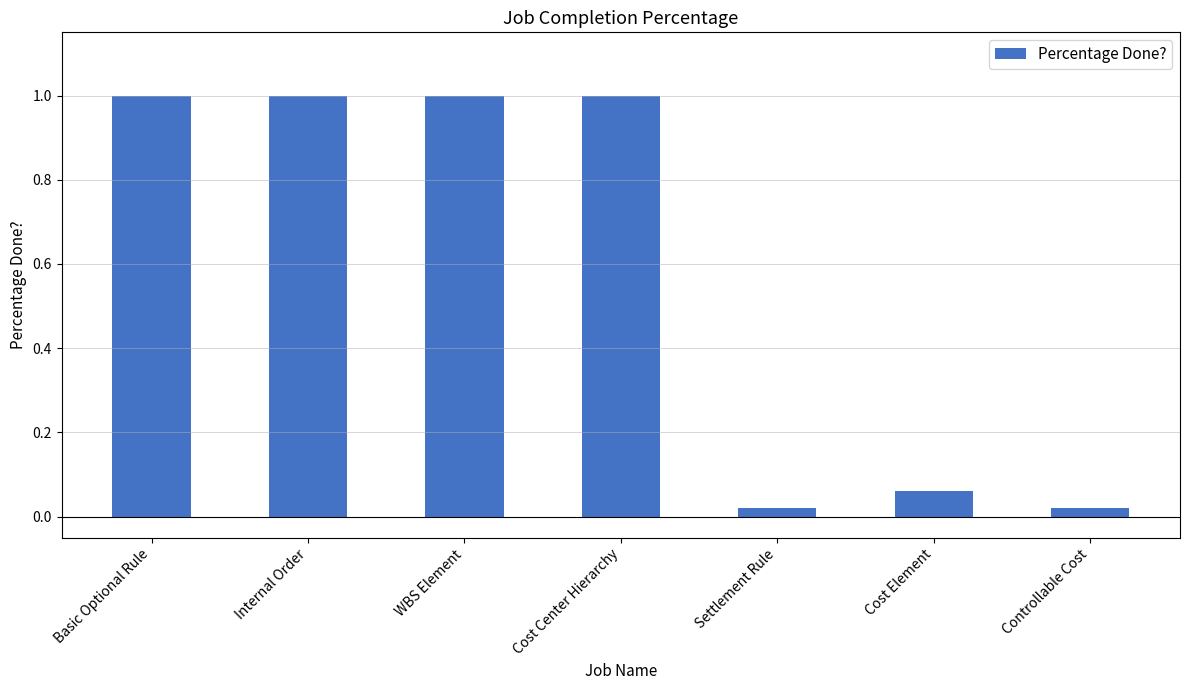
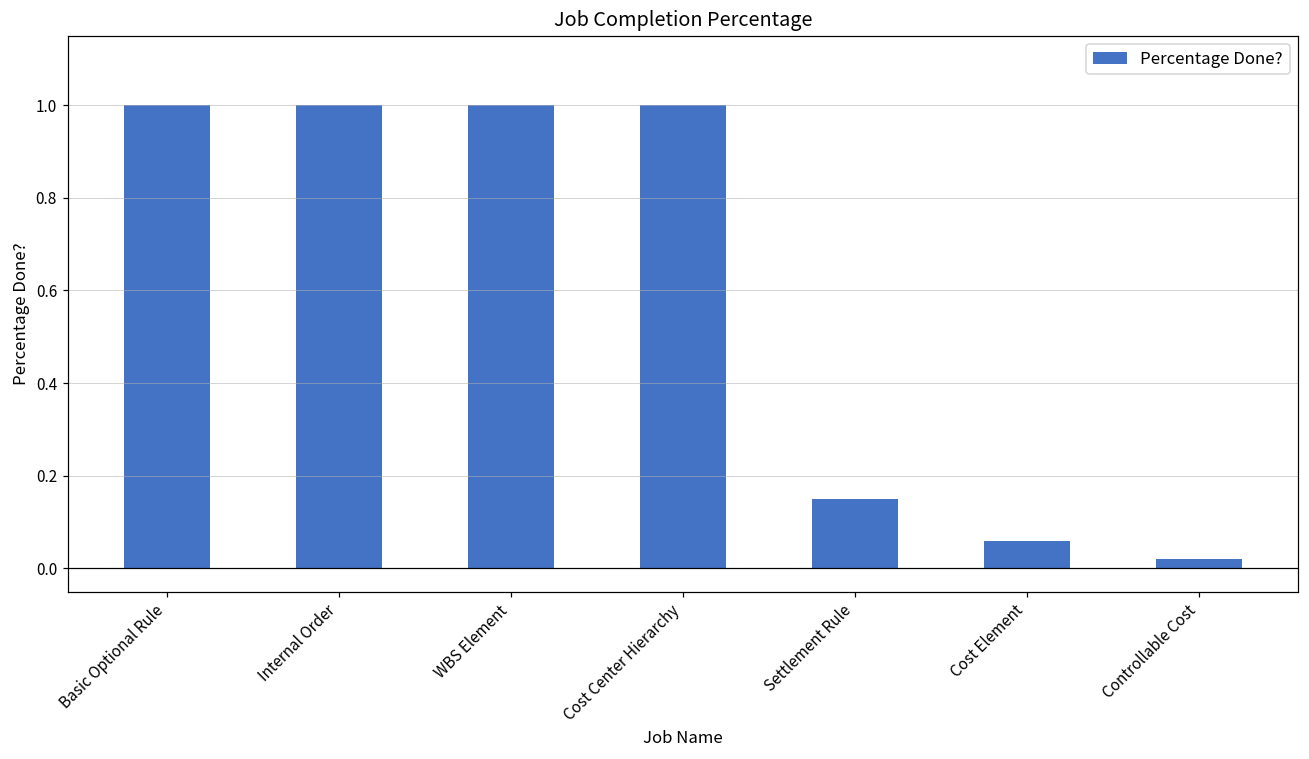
  {
    "Basic Optional Rule": 1.00,
    "Internal Order": 1.00,
    "WBS Element": 1.00,
    "Cost Center Hierarchy": 1.00,
-   "Settlement Rule": 0.02,
+   "Settlement Rule": 0.15,
    "Cost Element": 0.06,
    "Controllable Cost": 0.02
  }
